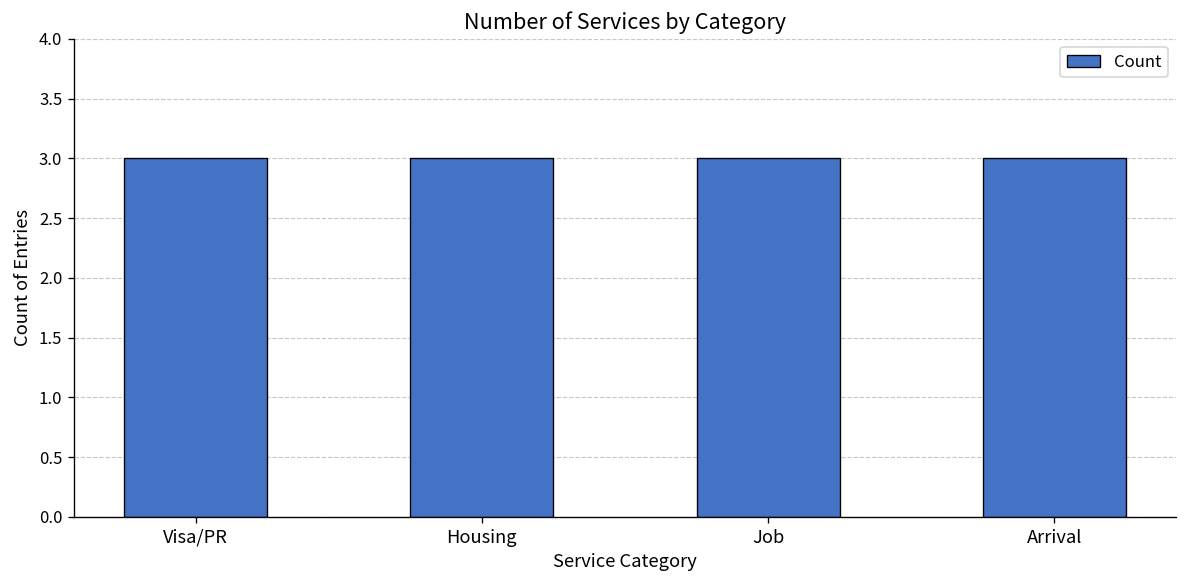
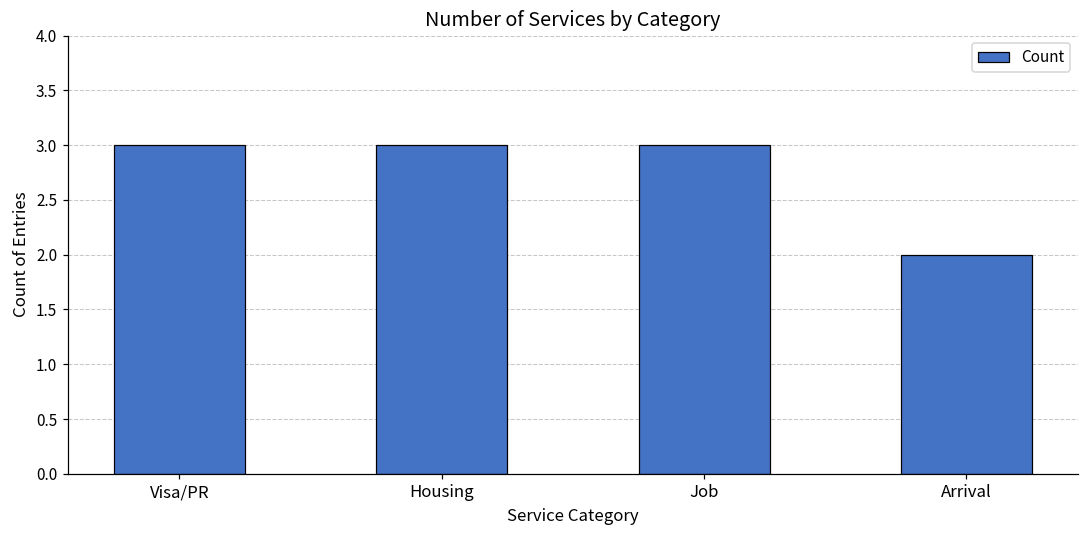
  {
    "Visa/PR": 3,
    "Housing": 3,
    "Job": 3,
-   "Arrival": 3
+   "Arrival": 2
  }
